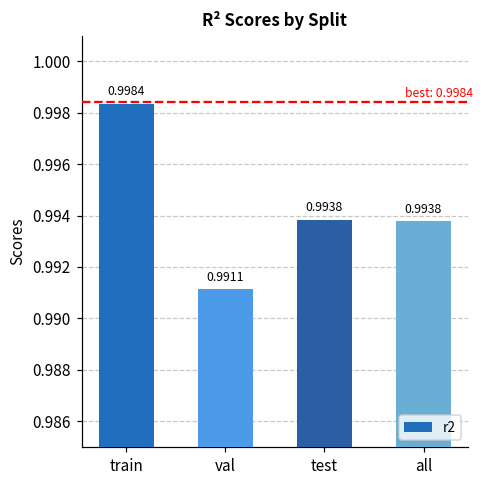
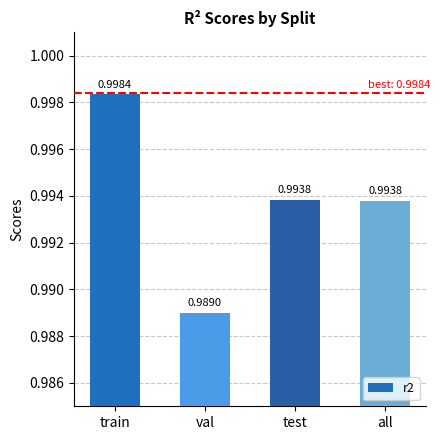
  {
    "train": 0.9984,
-   "val": 0.9911,
+   "val": 0.9890,
    "test": 0.9938,
    "all": 0.9938
  }
